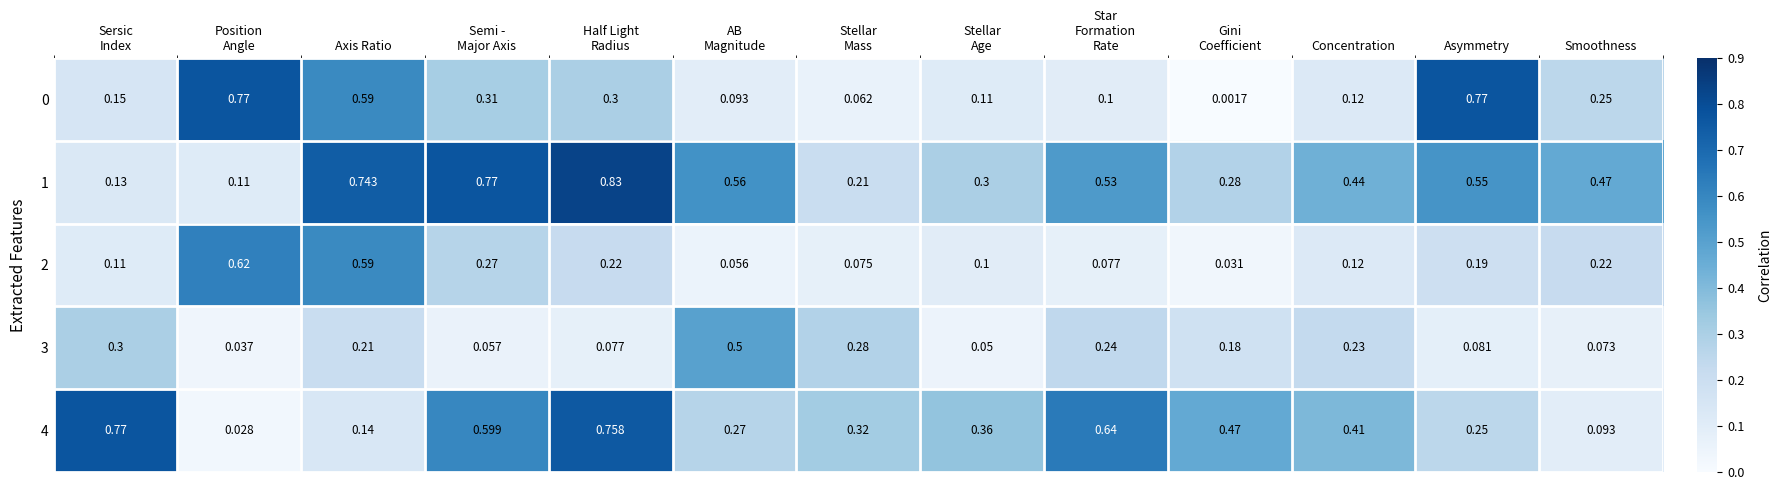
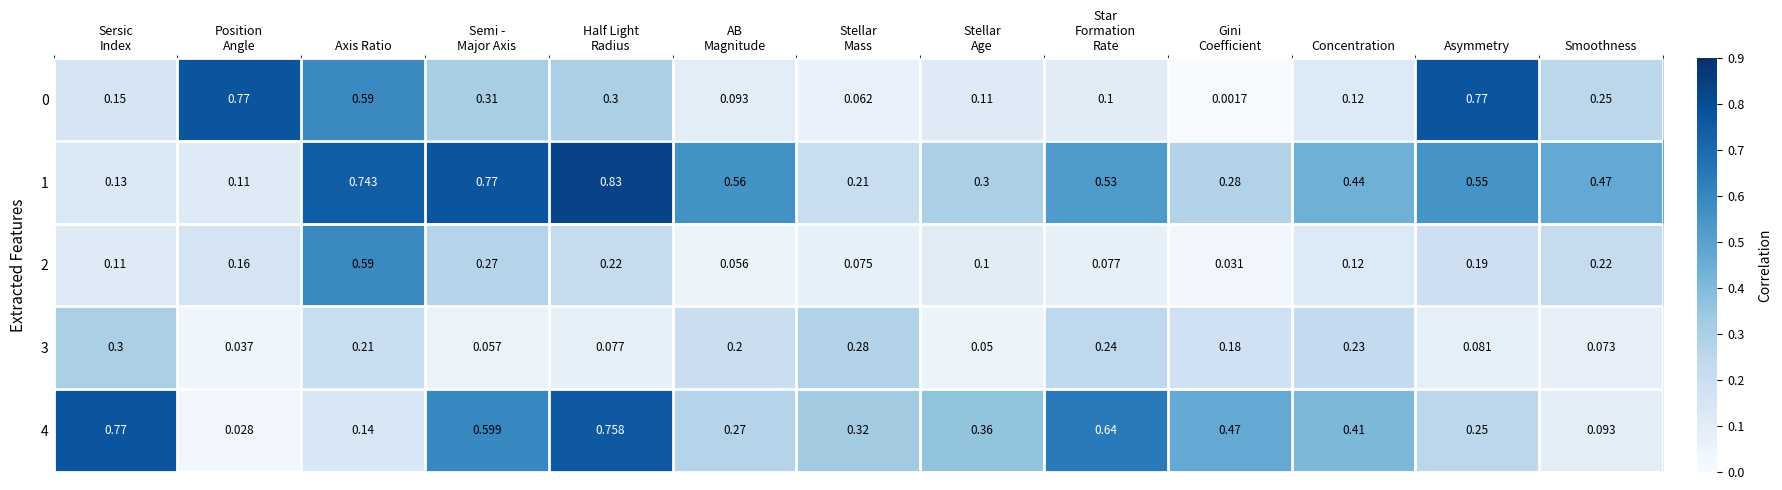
  {
    "0": {
      "Sersic Index": 0.15,
      "Position Angle": 0.77,
      "Axis Ratio": 0.59,
      "Semi - Major Axis": 0.31,
      "Half Light Radius": 0.3,
      "AB Magnitude": 0.093,
      "Stellar Mass": 0.062,
      "Stellar Age": 0.11,
      "Star Formation Rate": 0.1,
      "Gini Coefficient": 0.0017,
      "Concentration": 0.12,
      "Asymmetry": 0.77,
      "Smoothness": 0.25
    },
    "1": {
      "Sersic Index": 0.13,
      "Position Angle": 0.11,
      "Axis Ratio": 0.743,
      "Semi - Major Axis": 0.77,
      "Half Light Radius": 0.83,
      "AB Magnitude": 0.56,
      "Stellar Mass": 0.21,
      "Stellar Age": 0.3,
      "Star Formation Rate": 0.53,
      "Gini Coefficient": 0.28,
      "Concentration": 0.44,
      "Asymmetry": 0.55,
      "Smoothness": 0.47
    },
    "2": {
      "Sersic Index": 0.11,
-     "Position Angle": 0.62,
+     "Position Angle": 0.16,
      "Axis Ratio": 0.59,
      "Semi - Major Axis": 0.27,
      "Half Light Radius": 0.22,
      "AB Magnitude": 0.056,
      "Stellar Mass": 0.075,
      "Stellar Age": 0.1,
      "Star Formation Rate": 0.077,
      "Gini Coefficient": 0.031,
      "Concentration": 0.12,
      "Asymmetry": 0.19,
      "Smoothness": 0.22
    },
    "3": {
      "Sersic Index": 0.3,
      "Position Angle": 0.037,
      "Axis Ratio": 0.21,
      "Semi - Major Axis": 0.057,
      "Half Light Radius": 0.077,
-     "AB Magnitude": 0.5,
+     "AB Magnitude": 0.2,
      "Stellar Mass": 0.28,
      "Stellar Age": 0.05,
      "Star Formation Rate": 0.24,
      "Gini Coefficient": 0.18,
      "Concentration": 0.23,
      "Asymmetry": 0.081,
      "Smoothness": 0.073
    },
    "4": {
      "Sersic Index": 0.77,
      "Position Angle": 0.028,
      "Axis Ratio": 0.14,
      "Semi - Major Axis": 0.599,
      "Half Light Radius": 0.758,
      "AB Magnitude": 0.27,
      "Stellar Mass": 0.32,
      "Stellar Age": 0.36,
      "Star Formation Rate": 0.64,
      "Gini Coefficient": 0.47,
      "Concentration": 0.41,
      "Asymmetry": 0.25,
      "Smoothness": 0.093
    }
  }
